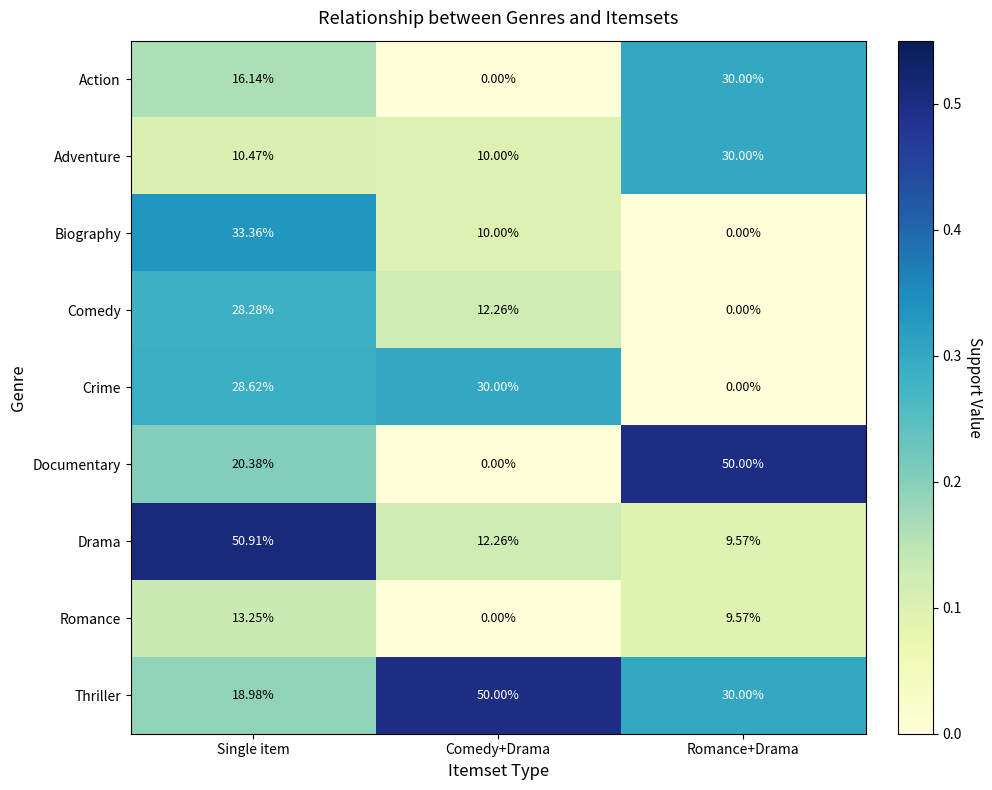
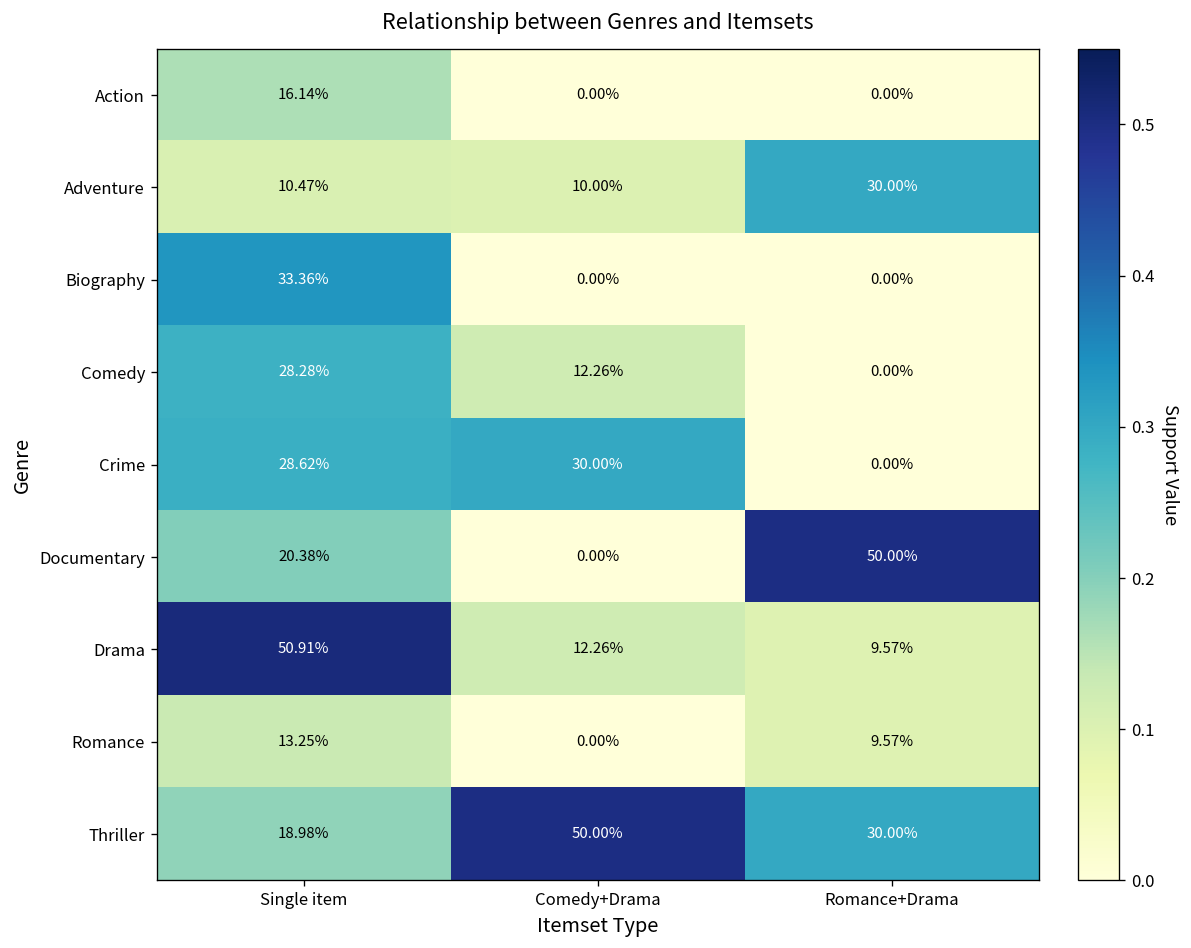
  {
    "Action": {
      "Single item": "16.14%",
      "Comedy+Drama": "0.00%",
-     "Romance+Drama": "30.00%"
+     "Romance+Drama": "0.00%"
    },
    "Adventure": {
      "Single item": "10.47%",
      "Comedy+Drama": "10.00%",
      "Romance+Drama": "30.00%"
    },
    "Biography": {
      "Single item": "33.36%",
-     "Comedy+Drama": "10.00%",
+     "Comedy+Drama": "0.00%",
      "Romance+Drama": "0.00%"
    },
    "Comedy": {
      "Single item": "28.28%",
      "Comedy+Drama": "12.26%",
      "Romance+Drama": "0.00%"
    },
    "Crime": {
      "Single item": "28.62%",
      "Comedy+Drama": "30.00%",
      "Romance+Drama": "0.00%"
    },
    "Documentary": {
      "Single item": "20.38%",
      "Comedy+Drama": "0.00%",
      "Romance+Drama": "50.00%"
    },
    "Drama": {
      "Single item": "50.91%",
      "Comedy+Drama": "12.26%",
      "Romance+Drama": "9.57%"
    },
    "Romance": {
      "Single item": "13.25%",
      "Comedy+Drama": "0.00%",
      "Romance+Drama": "9.57%"
    },
    "Thriller": {
      "Single item": "18.98%",
      "Comedy+Drama": "50.00%",
      "Romance+Drama": "30.00%"
    }
  }
